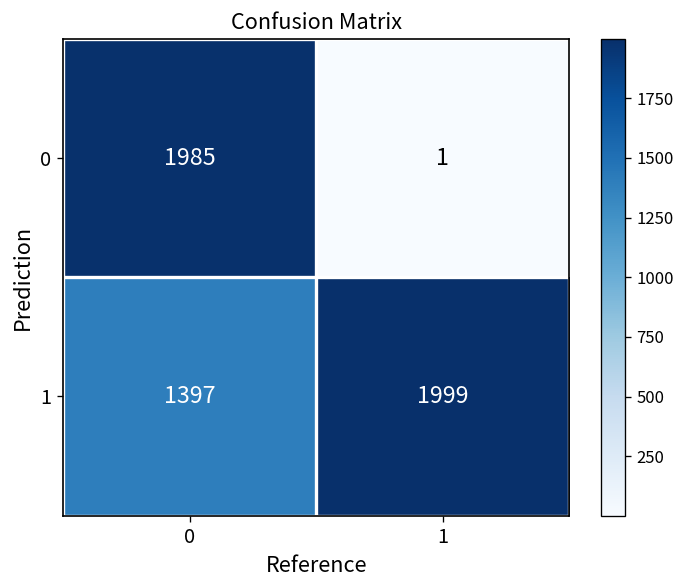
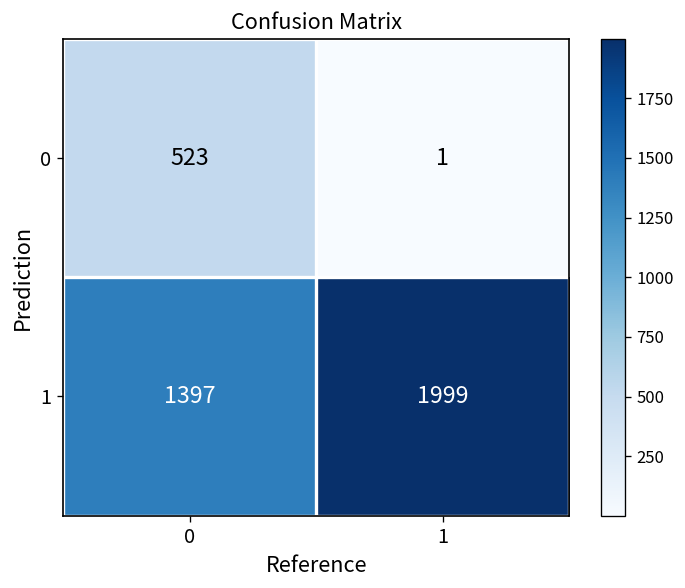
  {
    "0": {
-     "0": 1985,
+     "0": 523,
      "1": 1
    },
    "1": {
      "0": 1397,
      "1": 1999
    }
  }
